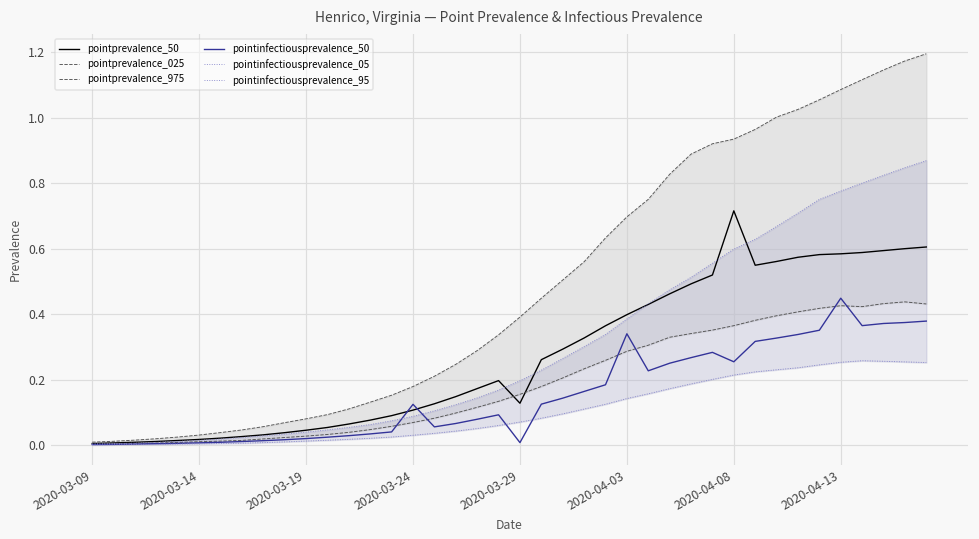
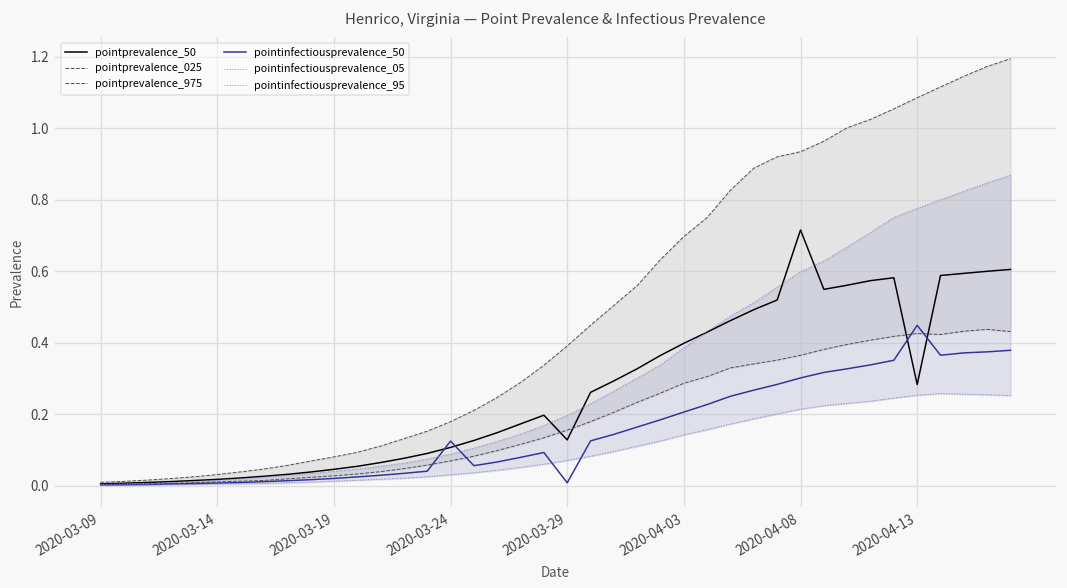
  {
    "pointprevalence_50": {
      "2020-03-24": 0.11,
      "2020-03-29": 0.13,
      "2020-04-03": 0.40,
      "2020-04-08": 0.72,
-     "2020-04-13": 0.58
+     "2020-04-13": 0.28
    },
    "pointinfectiousprevalence_50": {
      "2020-03-24": 0.12,
      "2020-03-29": 0.01,
-     "2020-04-03": 0.34,
-     "2020-04-08": 0.25,
+     "2020-04-03": 0.21,
+     "2020-04-08": 0.30,
      "2020-04-13": 0.45
    }
  }
